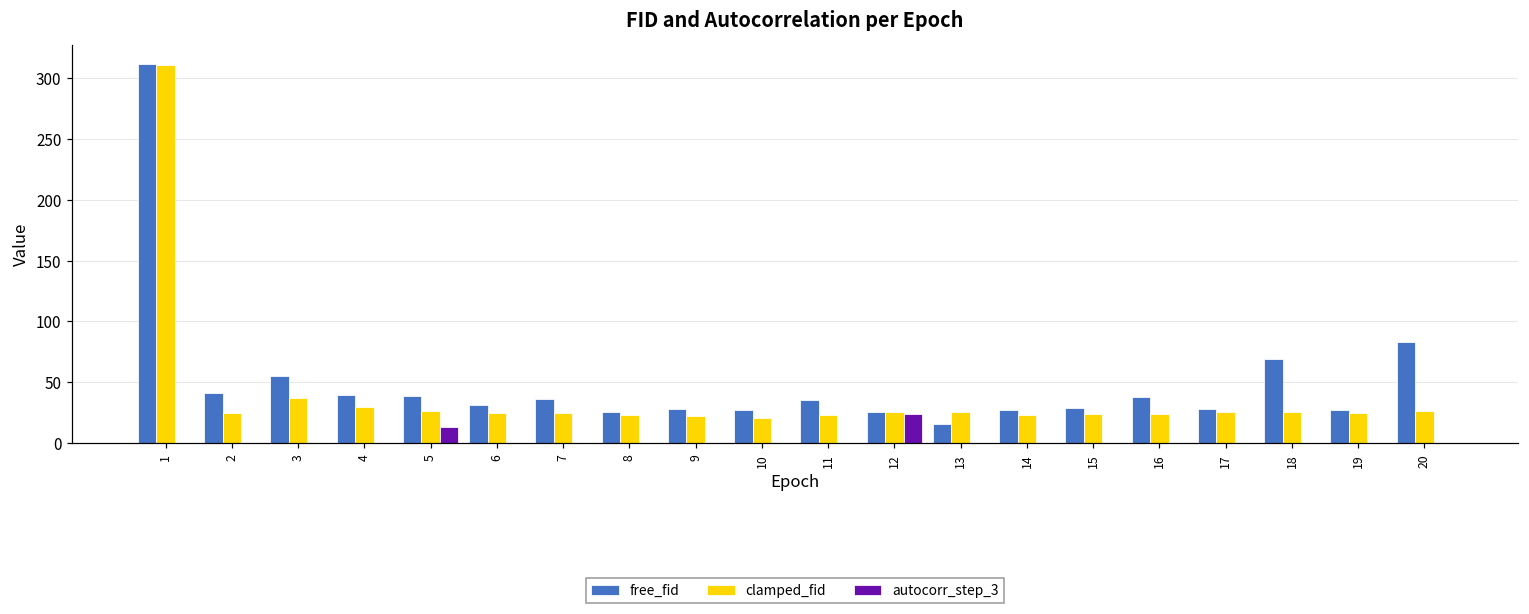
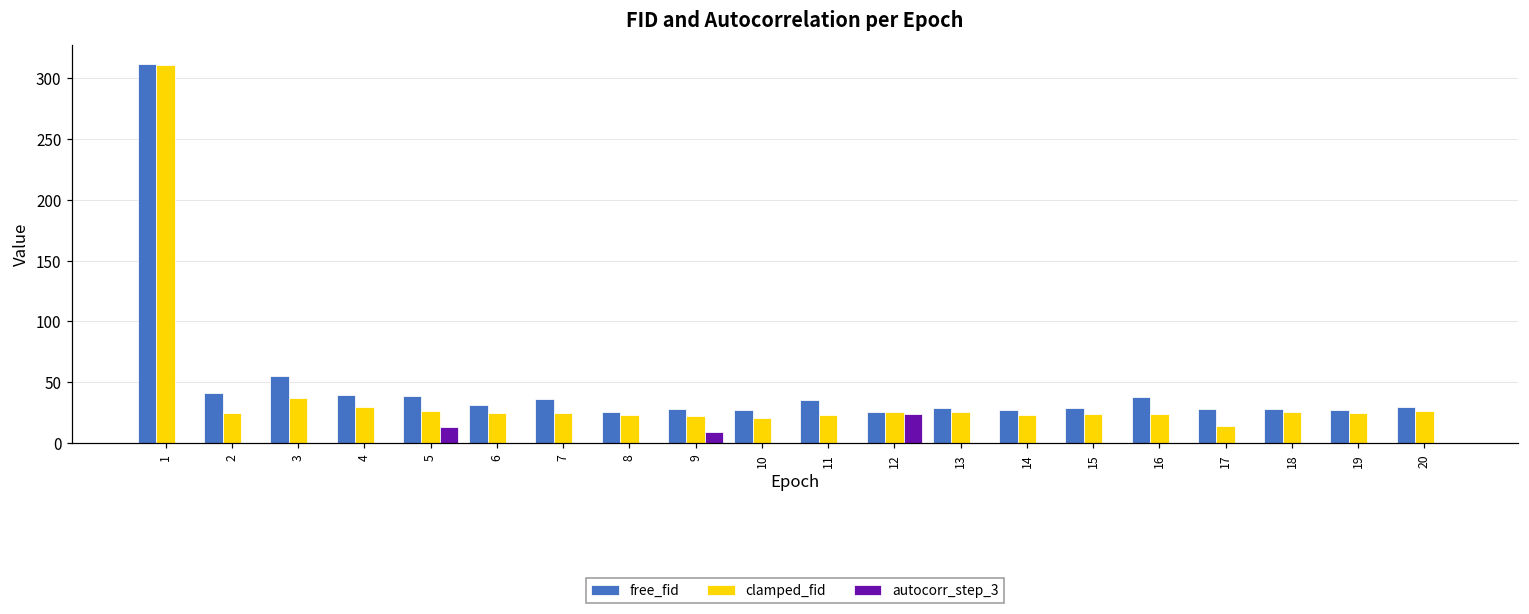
  {
    "free_fid": {
      "1": 312,
      "2": 41,
      "3": 55,
      "4": 39,
      "5": 39,
      "6": 31,
      "7": 36,
      "8": 26,
      "9": 28,
      "10": 27,
      "11": 35,
      "12": 25,
-     "13": 16,
+     "13": 29,
      "14": 27,
      "15": 28,
      "16": 38,
      "17": 28,
-     "18": 69,
+     "18": 28,
      "19": 27,
-     "20": 83
+     "20": 29
    },
    "clamped_fid": {
      "1": 311,
      "2": 24,
      "3": 37,
      "4": 30,
      "5": 26,
      "6": 25,
      "7": 24,
      "8": 23,
      "9": 22,
      "10": 20,
      "11": 23,
      "12": 25,
      "13": 26,
      "14": 23,
      "15": 24,
      "16": 24,
-     "17": 26,
+     "17": 14,
      "18": 25,
      "19": 25,
      "20": 26
    },
    "autocorr_step_3": {
      "5": 13,
-     "9": 0,
+     "9": 9,
      "12": 23
    }
  }
